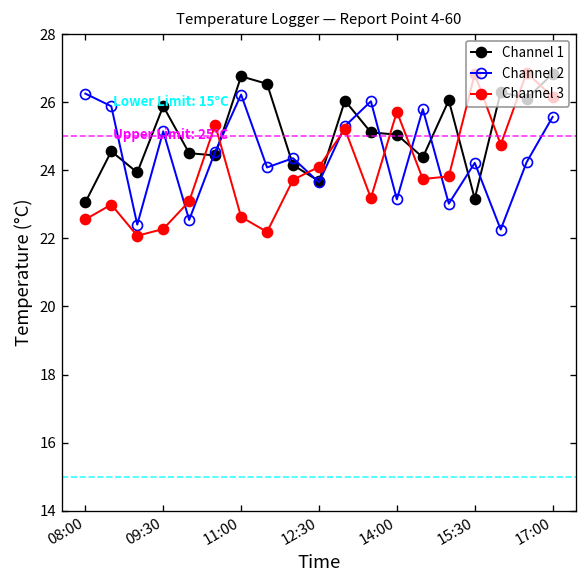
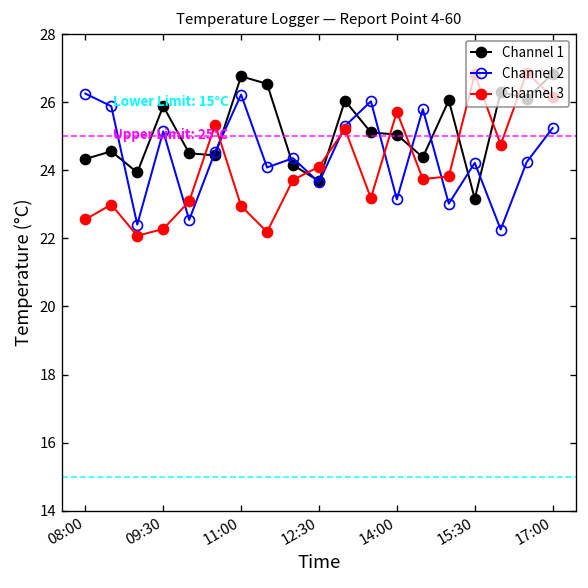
  {
    "Channel 1": {
-     "08:00": 23.1,
+     "08:00": 24.3,
      "11:00": 26.8,
      "14:00": 25.0,
      "15:30": 23.2
    },
    "Channel 2": {
      "08:00": 26.2,
      "11:00": 26.2,
      "14:00": 23.1,
      "15:30": 24.2,
-     "17:00": 25.6
+     "17:00": 25.2
    },
    "Channel 3": {
      "08:00": 22.6,
      "09:30": 22.3,
-     "11:00": 22.6,
+     "11:00": 23.0,
      "12:30": 24.1,
      "14:00": 25.7
    }
  }
